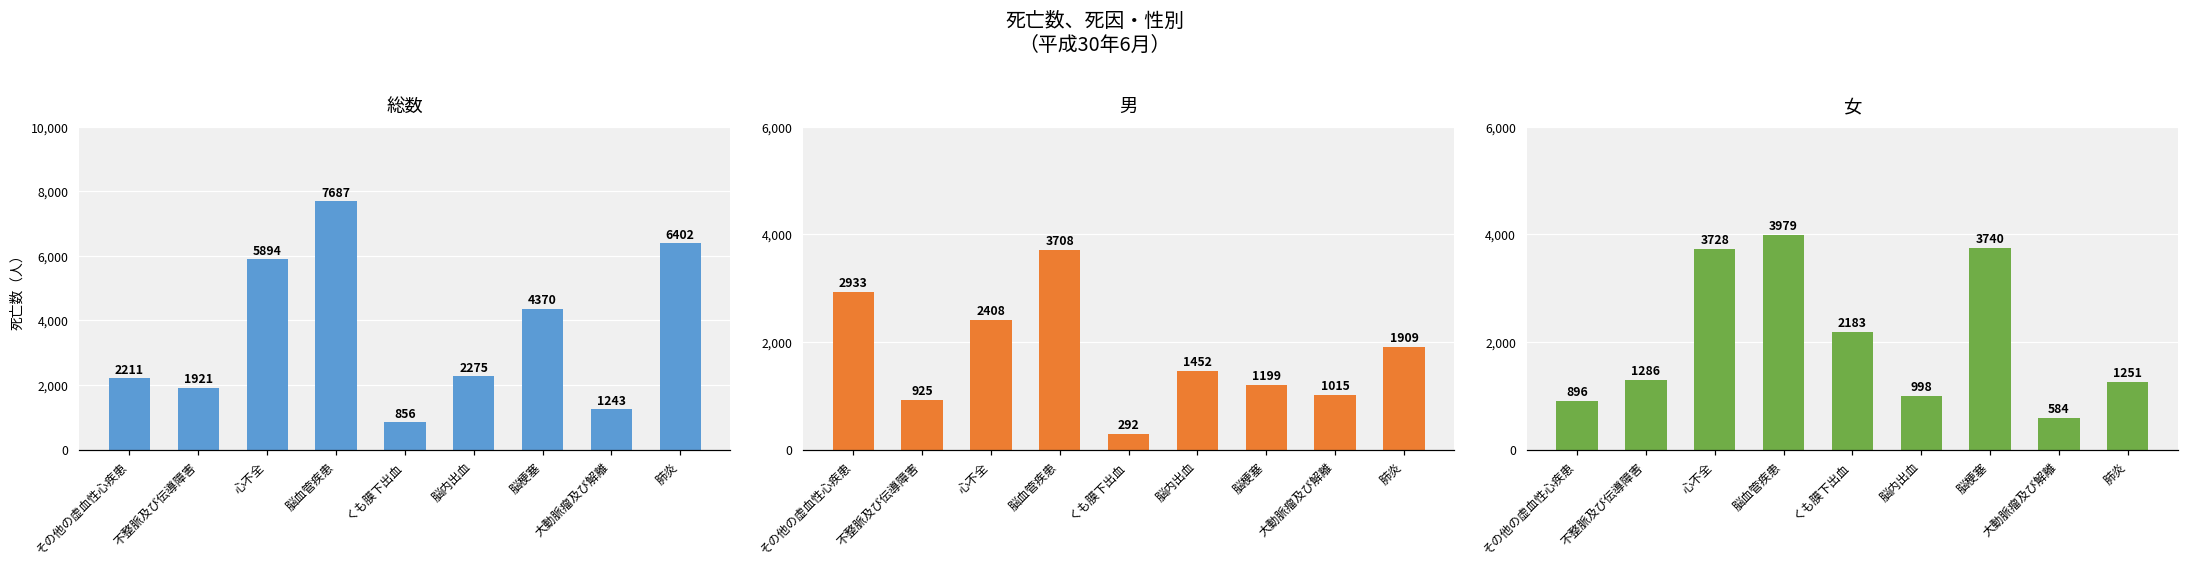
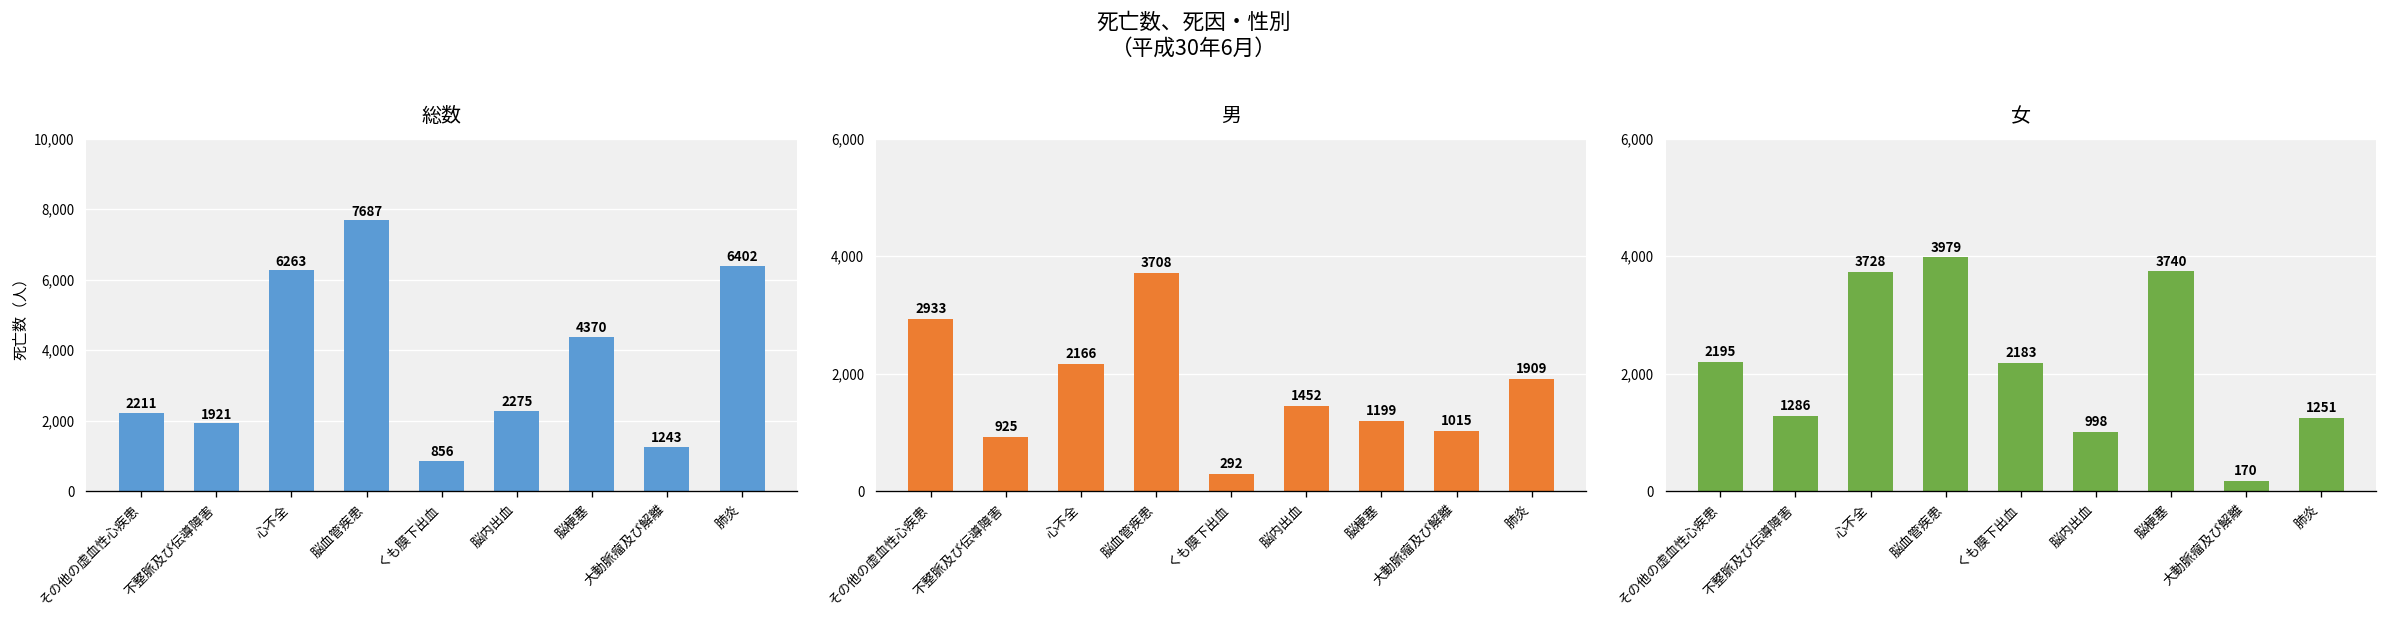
  {
    "総数": {
      "その他の虚血性心疾患": 2211,
      "不整脈及び伝導障害": 1921,
-     "心不全": 5894,
+     "心不全": 6263,
      "脳血管疾患": 7687,
      "くも膜下出血": 856,
      "脳内出血": 2275,
      "脳梗塞": 4370,
      "大動脈瘤及び解離": 1243,
      "肺炎": 6402
    },
    "男": {
      "その他の虚血性心疾患": 2933,
      "不整脈及び伝導障害": 925,
-     "心不全": 2408,
+     "心不全": 2166,
      "脳血管疾患": 3708,
      "くも膜下出血": 292,
      "脳内出血": 1452,
      "脳梗塞": 1199,
      "大動脈瘤及び解離": 1015,
      "肺炎": 1909
    },
    "女": {
-     "その他の虚血性心疾患": 896,
+     "その他の虚血性心疾患": 2195,
      "不整脈及び伝導障害": 1286,
      "心不全": 3728,
      "脳血管疾患": 3979,
      "くも膜下出血": 2183,
      "脳内出血": 998,
      "脳梗塞": 3740,
-     "大動脈瘤及び解離": 584,
+     "大動脈瘤及び解離": 170,
      "肺炎": 1251
    }
  }
